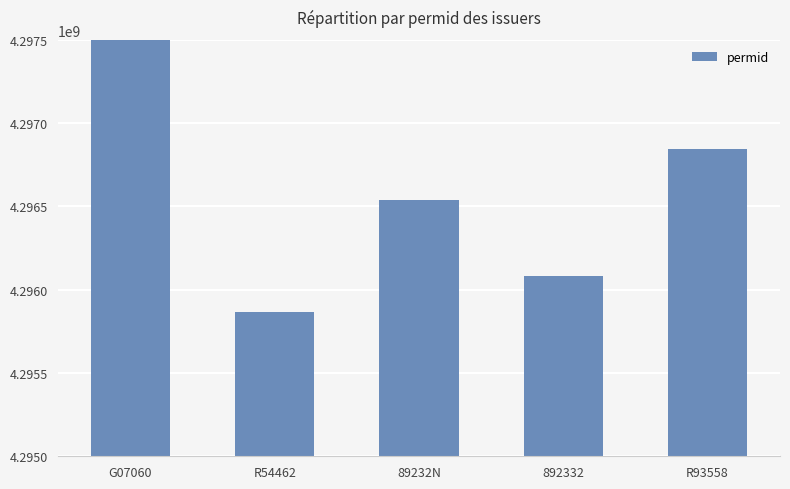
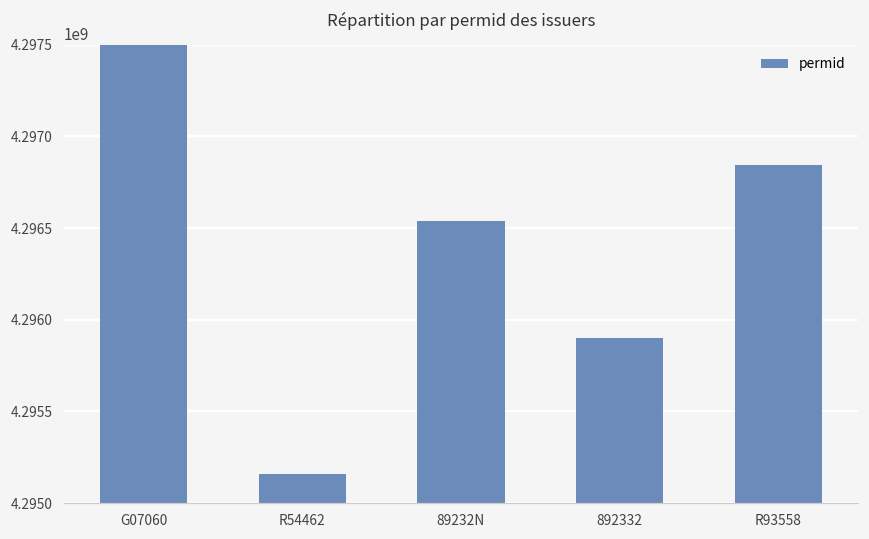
  {
-   "R54462": 4295870000,
+   "R54462": 4295160000,
    "89232N": 4296540000,
-   "892332": 4296080000,
+   "892332": 4295900000,
    "R93558": 4296840000
  }
